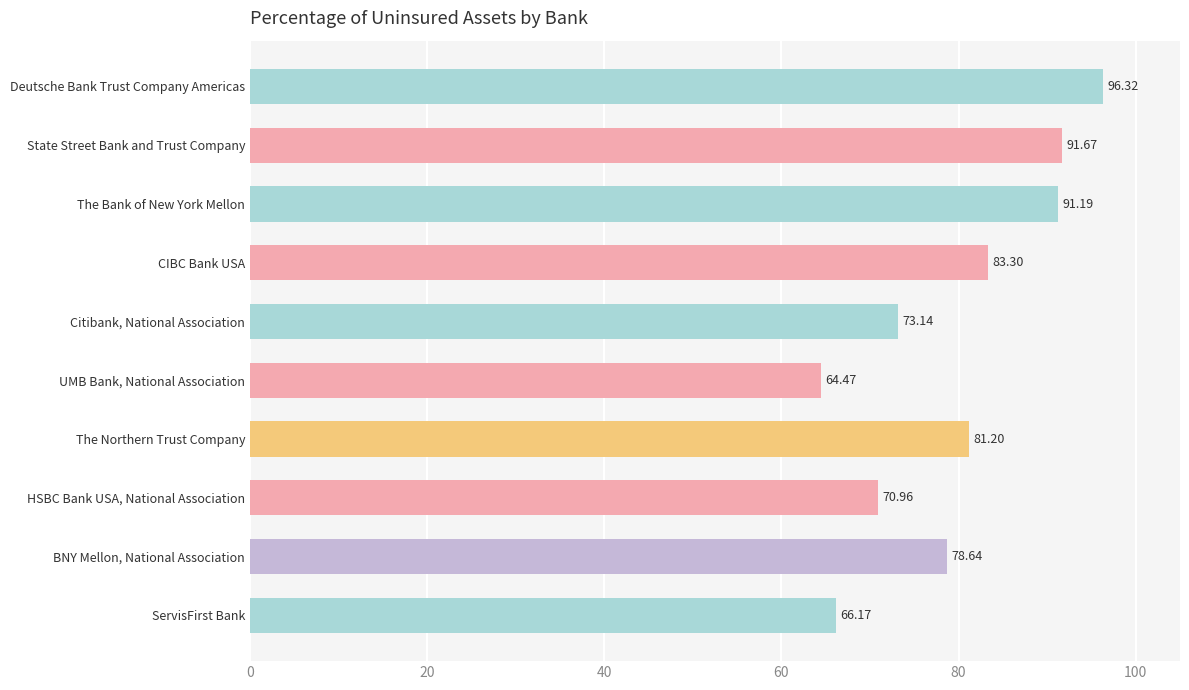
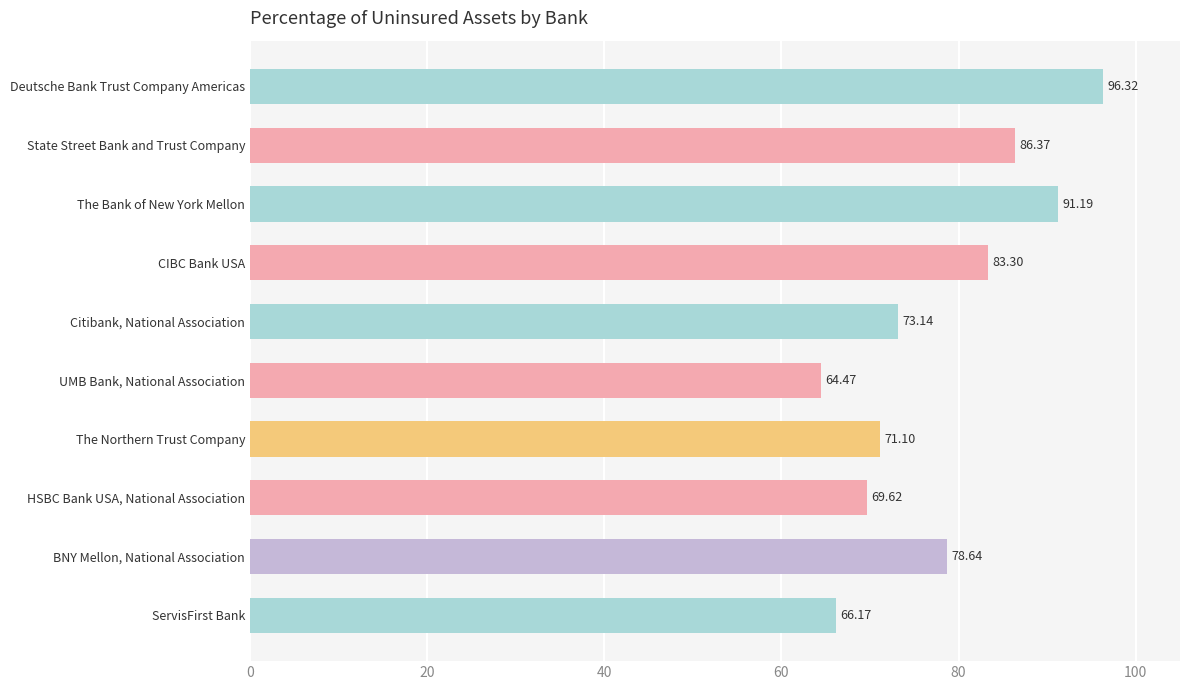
  {
    "Deutsche Bank Trust Company Americas": 96.32,
-   "State Street Bank and Trust Company": 91.67,
+   "State Street Bank and Trust Company": 86.37,
    "The Bank of New York Mellon": 91.19,
    "CIBC Bank USA": 83.30,
    "Citibank, National Association": 73.14,
    "UMB Bank, National Association": 64.47,
-   "The Northern Trust Company": 81.20,
-   "HSBC Bank USA, National Association": 70.96,
+   "The Northern Trust Company": 71.10,
+   "HSBC Bank USA, National Association": 69.62,
    "BNY Mellon, National Association": 78.64,
    "ServisFirst Bank": 66.17
  }
